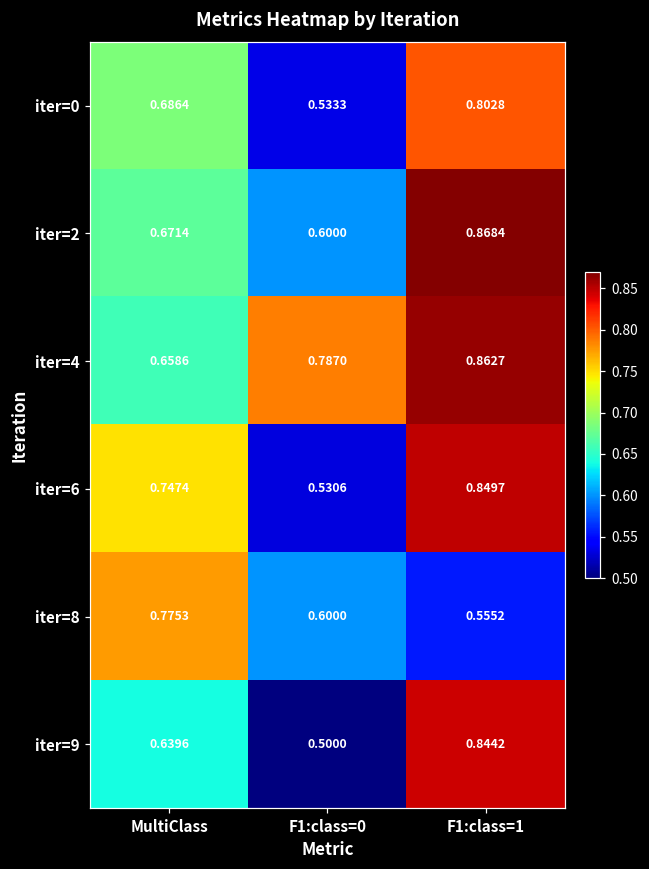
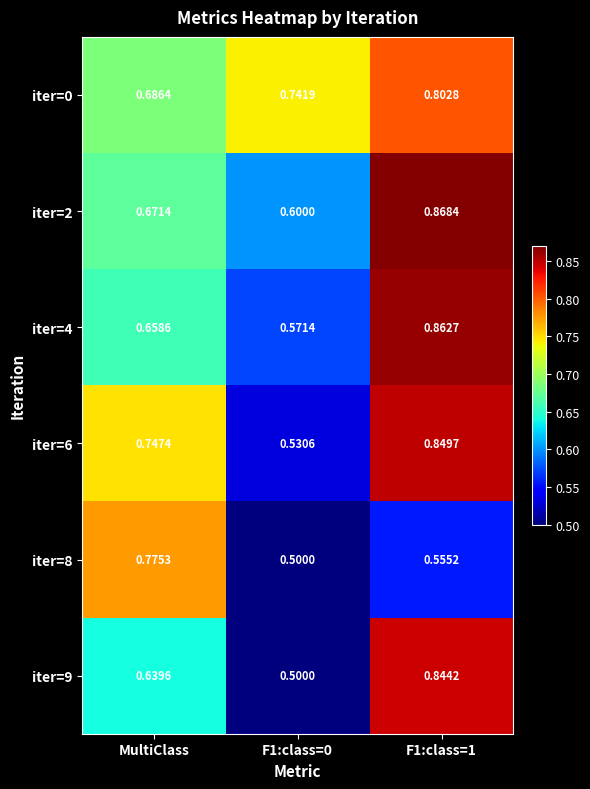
  {
    "iter=0": {
      "MultiClass": 0.6864,
-     "F1:class=0": 0.5333,
+     "F1:class=0": 0.7419,
      "F1:class=1": 0.8028
    },
    "iter=2": {
      "MultiClass": 0.6714,
      "F1:class=0": 0.6000,
      "F1:class=1": 0.8684
    },
    "iter=4": {
      "MultiClass": 0.6586,
-     "F1:class=0": 0.7870,
+     "F1:class=0": 0.5714,
      "F1:class=1": 0.8627
    },
    "iter=6": {
      "MultiClass": 0.7474,
      "F1:class=0": 0.5306,
      "F1:class=1": 0.8497
    },
    "iter=8": {
      "MultiClass": 0.7753,
-     "F1:class=0": 0.6000,
+     "F1:class=0": 0.5000,
      "F1:class=1": 0.5552
    },
    "iter=9": {
      "MultiClass": 0.6396,
      "F1:class=0": 0.5000,
      "F1:class=1": 0.8442
    }
  }
